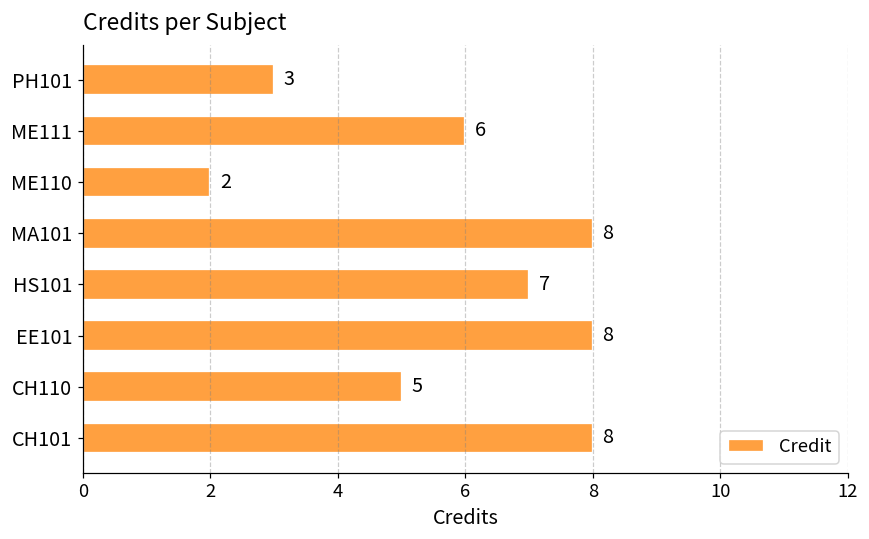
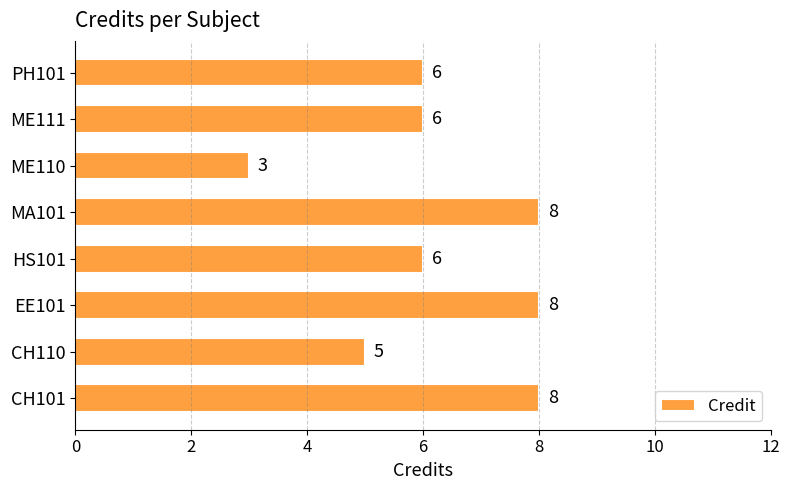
  {
-   "PH101": 3,
+   "PH101": 6,
    "ME111": 6,
-   "ME110": 2,
+   "ME110": 3,
    "MA101": 8,
-   "HS101": 7,
+   "HS101": 6,
    "EE101": 8,
    "CH110": 5,
    "CH101": 8
  }
